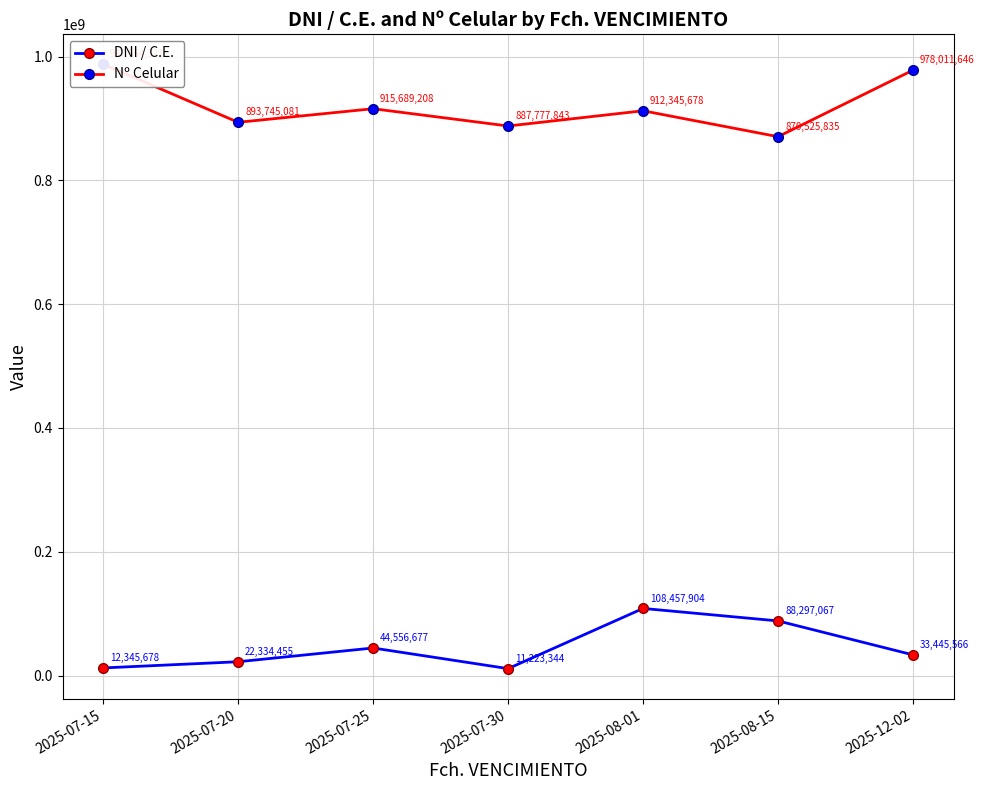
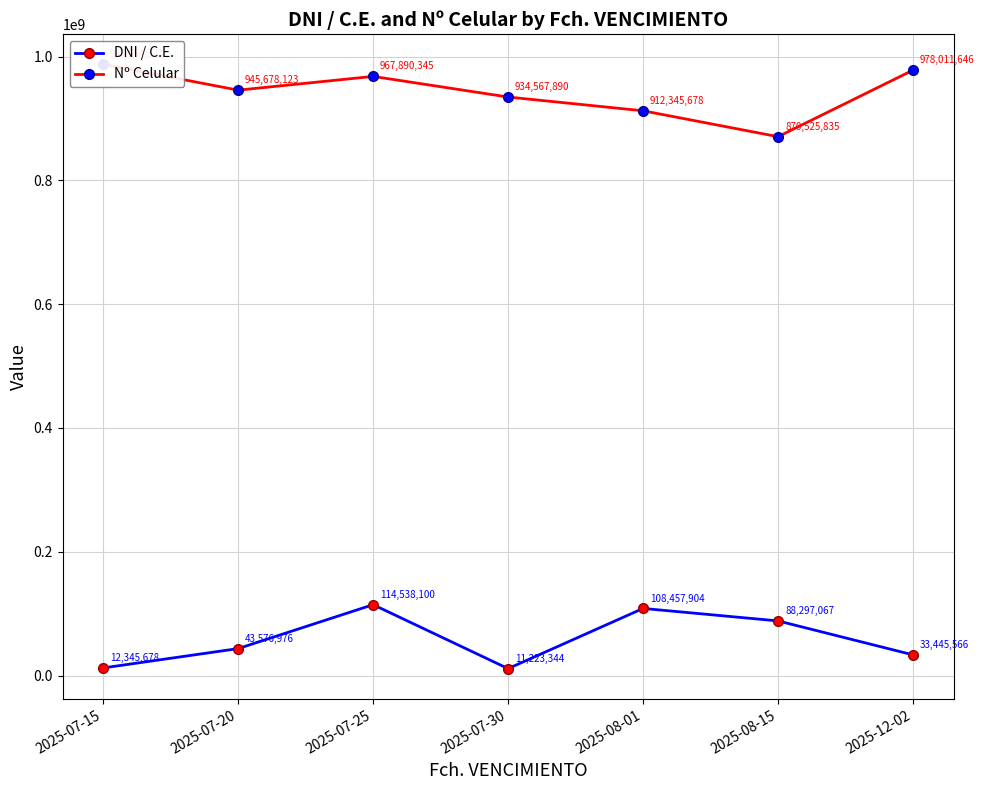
  {
    "DNI / C.E.": {
      "2025-07-15": "12,345,678",
-     "2025-07-20": "22,334,455",
-     "2025-07-25": "44,556,677",
+     "2025-07-20": "43,576,976",
+     "2025-07-25": "114,538,100",
      "2025-07-30": "11,223,344",
      "2025-08-01": "108,457,904",
      "2025-08-15": "88,297,067",
      "2025-12-02": "33,445,566"
    },
    "Nº Celular": {
-     "2025-07-20": "893,745,081",
-     "2025-07-25": "915,689,208",
-     "2025-07-30": "887,777,843",
+     "2025-07-20": "945,678,123",
+     "2025-07-25": "967,890,345",
+     "2025-07-30": "934,567,890",
      "2025-08-01": "912,345,678",
      "2025-08-15": "870,525,835",
      "2025-12-02": "978,011,646"
    }
  }
